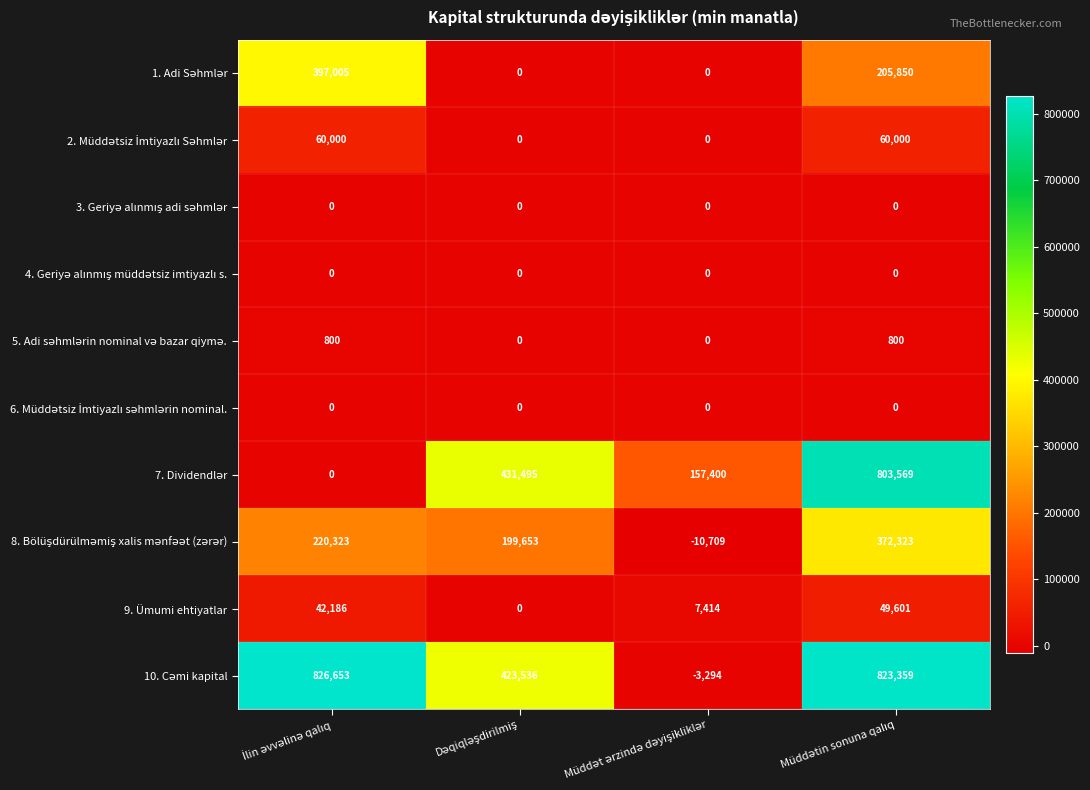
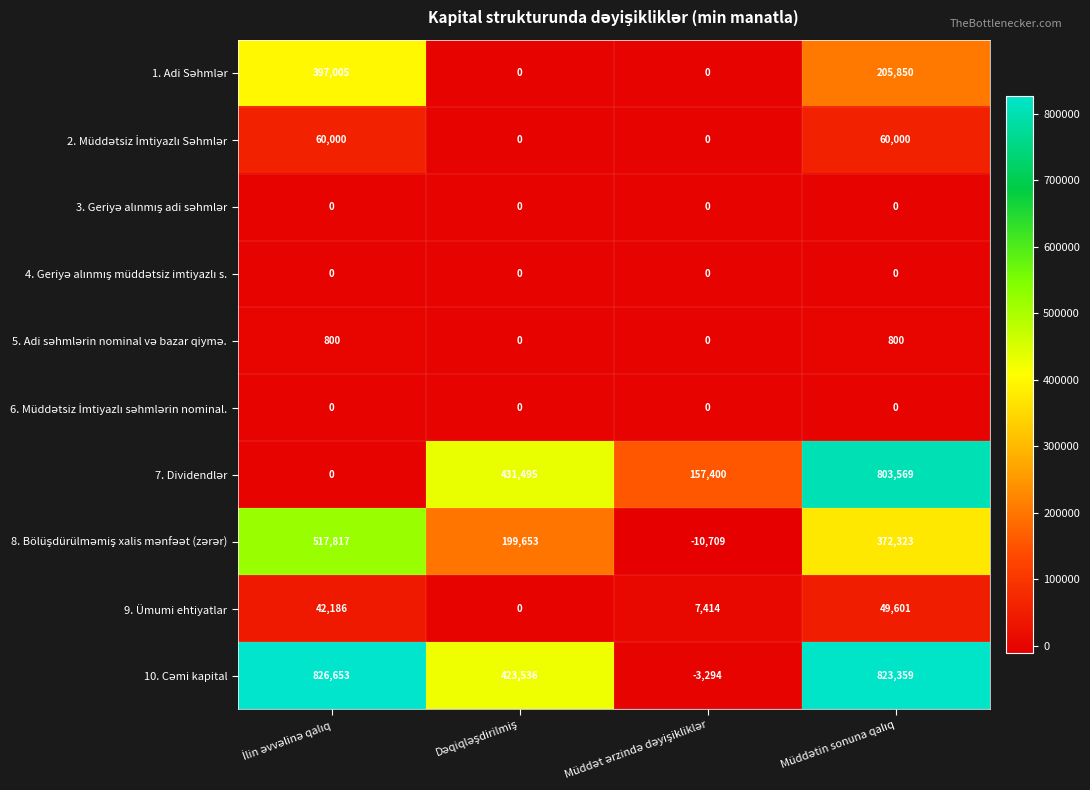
  {
    "8. Bölüşdürülməmiş xalis mənfəət (zərər)": {
-     "İlin əvvəlinə qalıq": "220,323"
+     "İlin əvvəlinə qalıq": "517,817"
    }
  }
